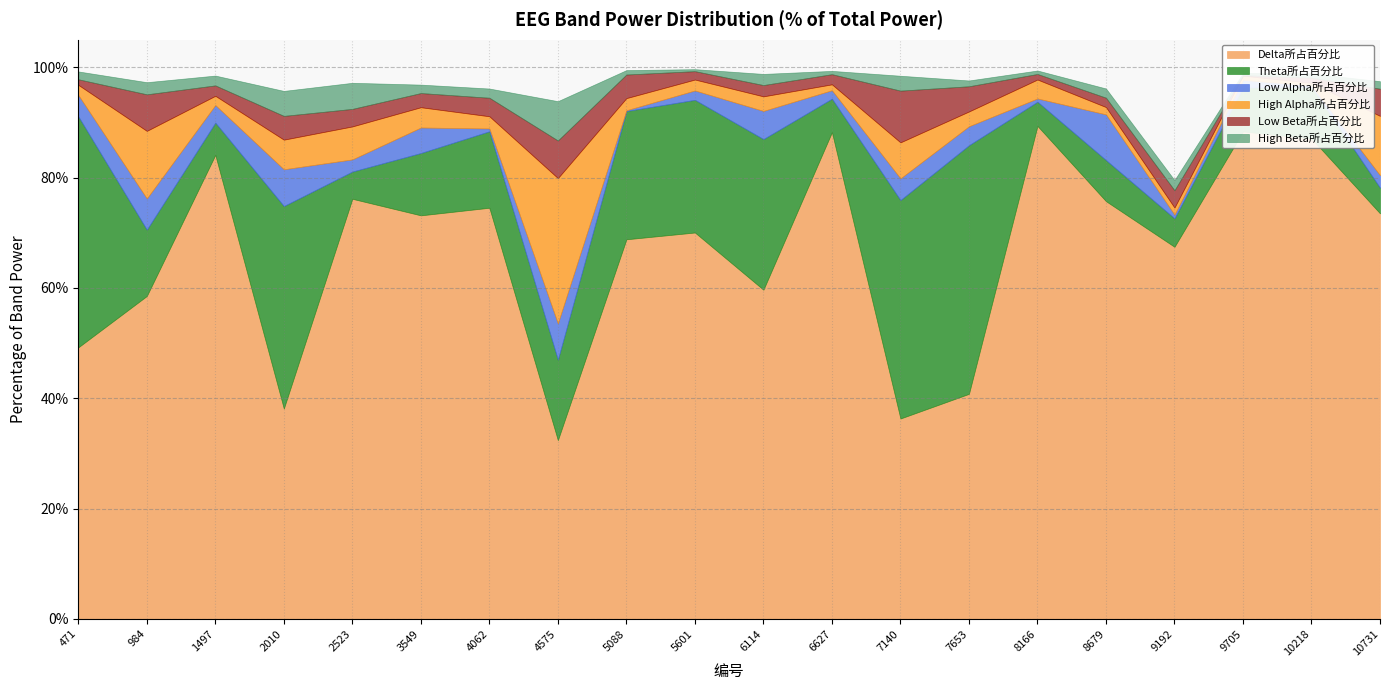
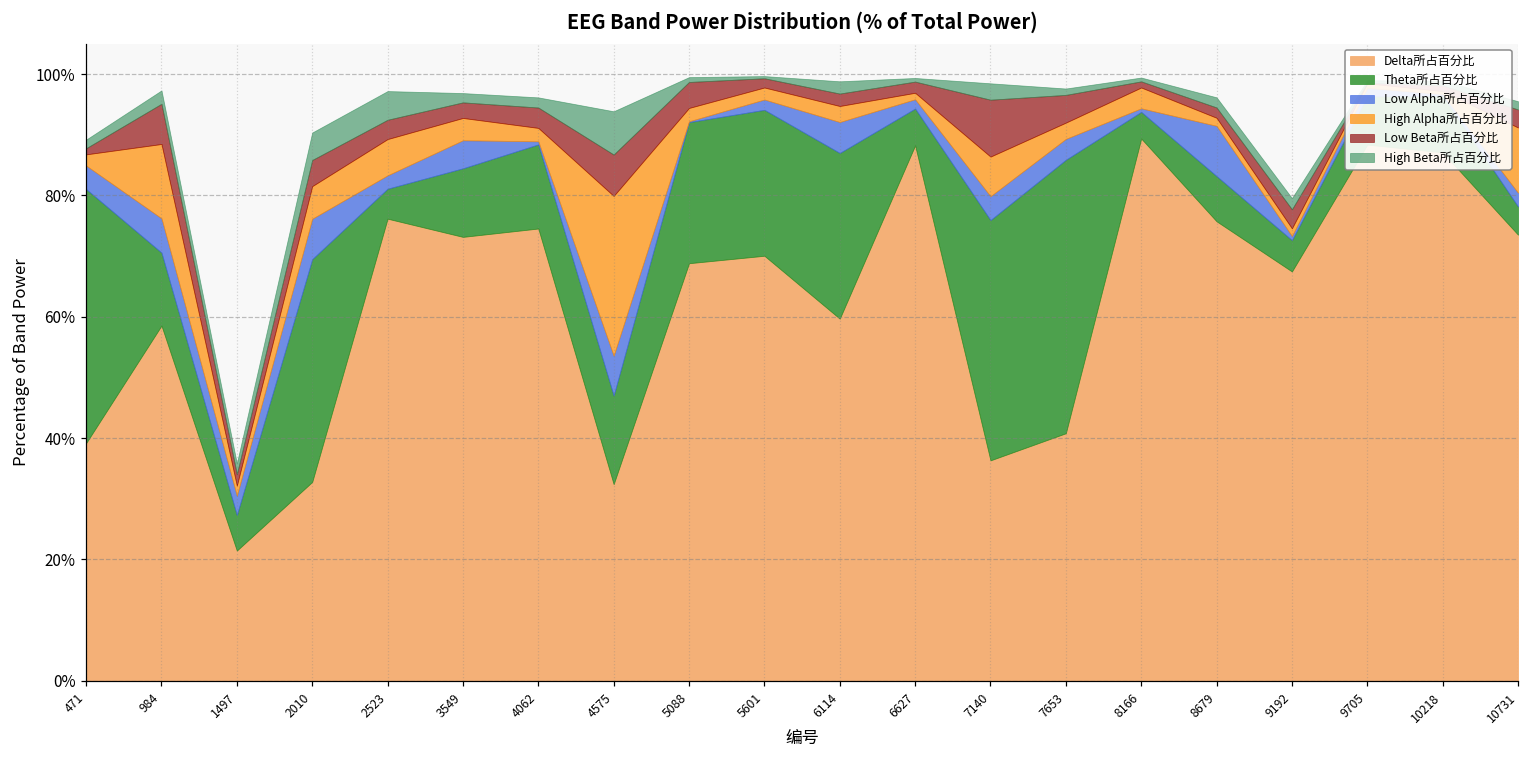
  {
    "Delta所占百分比": {
-     "471": "49%",
+     "471": "39%",
      "984": "59%",
-     "1497": "84%",
-     "2010": "38%",
+     "1497": "21%",
+     "2010": "33%",
      "2523": "76%",
      "3549": "73%",
      "4062": "75%",
      "4575": "32%",
      "5088": "69%",
      "5601": "70%",
      "6114": "60%",
      "6627": "88%",
      "7140": "36%",
      "7653": "41%",
      "8166": "89%",
      "8679": "76%",
      "9192": "67%",
      "10731": "74%"
    },
    "Low Alpha所占百分比": {
      "471": "4%",
      "984": "6%",
      "1497": "3%",
      "2010": "7%",
      "2523": "2%",
      "3549": "5%",
      "4062": "1%",
      "4575": "7%",
      "5601": "2%",
      "6114": "5%",
      "6627": "2%",
      "7140": "4%",
      "7653": "3%",
      "8166": "1%",
      "8679": "8%",
      "9192": "1%",
      "10731": "2%"
    },
    "High Alpha所占百分比": {
      "471": "2%",
      "984": "12%",
      "1497": "2%",
      "2010": "5%",
      "2523": "6%",
      "3549": "4%",
      "4062": "2%",
      "4575": "26%",
      "5088": "2%",
      "5601": "2%",
      "6114": "3%",
      "6627": "1%",
      "7140": "7%",
      "7653": "3%",
      "8166": "3%",
      "8679": "1%",
      "9192": "1%",
      "10731": "11%"
    },
    "Low Beta所占百分比": {
      "471": "1%",
      "984": "7%",
      "1497": "2%",
      "2010": "4%",
      "2523": "3%",
      "3549": "3%",
      "4062": "3%",
      "4575": "7%",
      "5088": "4%",
      "6114": "2%",
      "6627": "2%",
      "7140": "9%",
      "7653": "5%",
      "8166": "1%",
      "8679": "2%",
      "9192": "3%",
-     "10731": "5%"
+     "10731": "3%"
    }
  }
